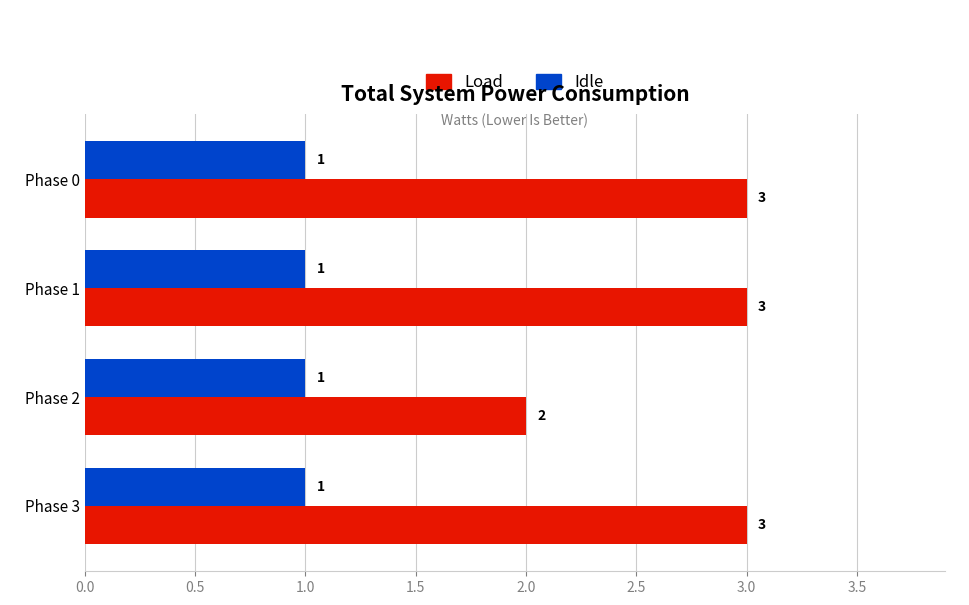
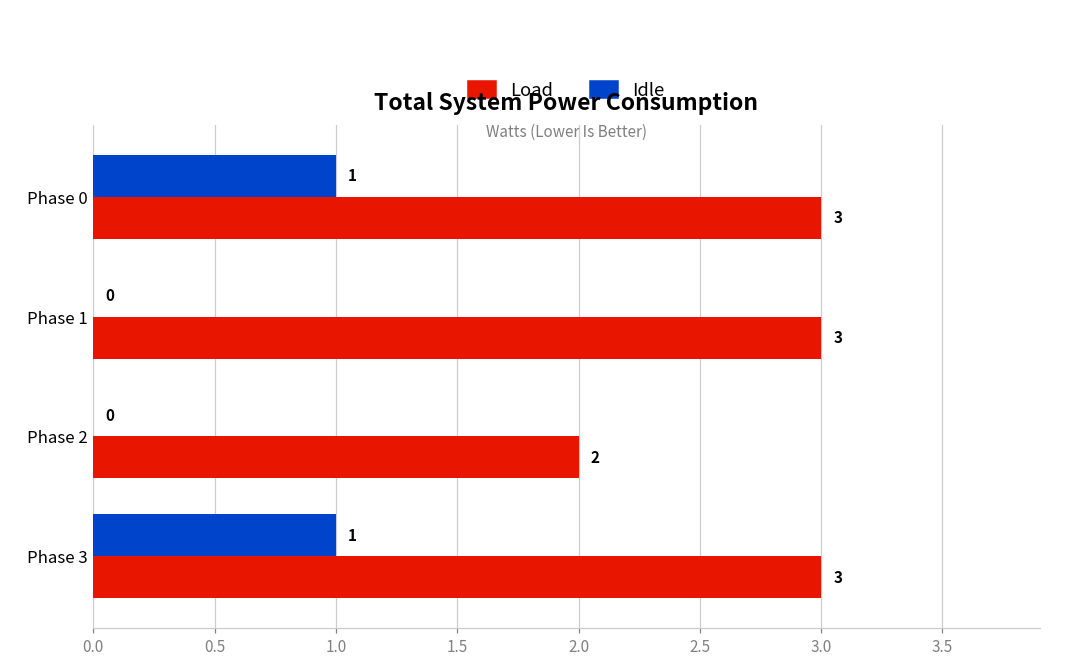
  {
    "Load": {
      "Phase 0": 3,
      "Phase 1": 3,
      "Phase 2": 2,
      "Phase 3": 3
    },
    "Idle": {
      "Phase 0": 1,
-     "Phase 1": 1,
-     "Phase 2": 1,
+     "Phase 1": 0,
+     "Phase 2": 0,
      "Phase 3": 1
    }
  }
